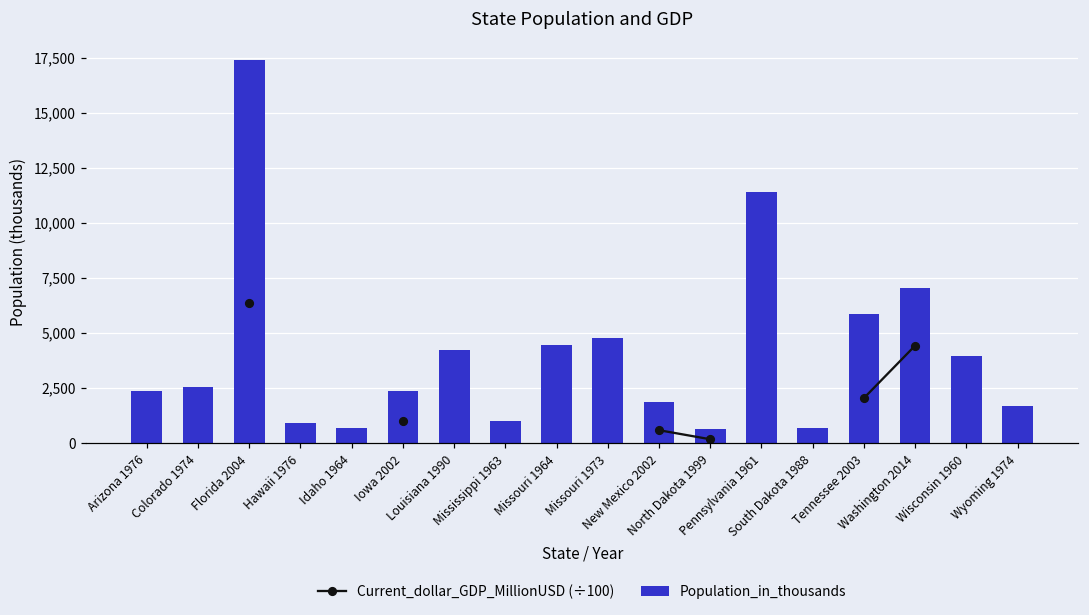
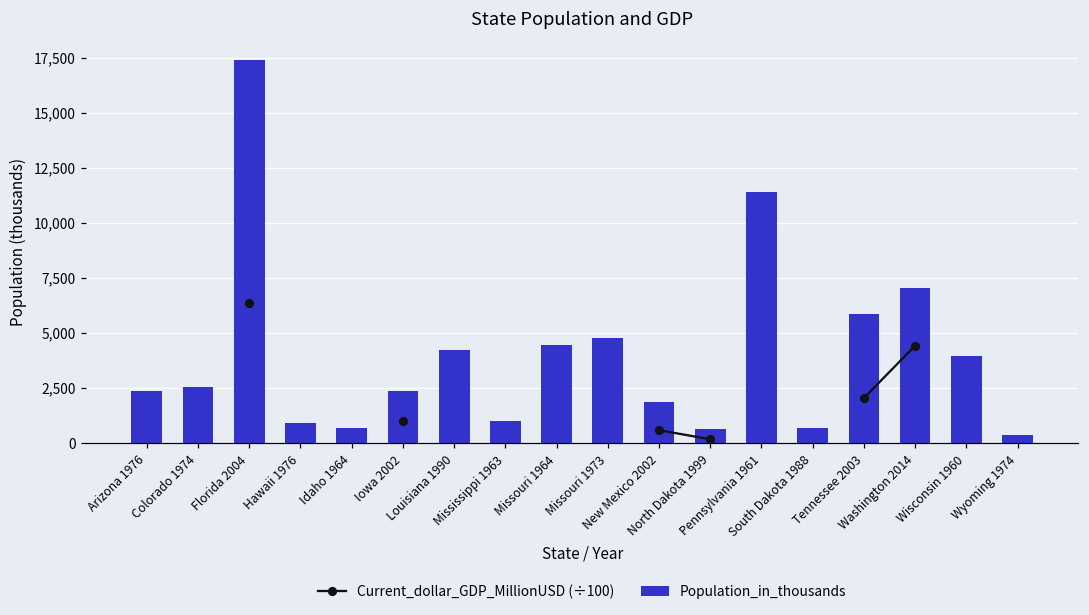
  {
    "Population_in_thousands": {
      "Arizona 1976": "2,300",
      "Colorado 1974": "2,500",
      "Florida 2004": "17,400",
      "Hawaii 1976": "900",
      "Idaho 1964": "700",
      "Iowa 2002": "2,400",
      "Louisiana 1990": "4,200",
      "Mississippi 1963": "1,000",
      "Missouri 1964": "4,400",
      "Missouri 1973": "4,800",
      "New Mexico 2002": "1,900",
      "North Dakota 1999": "600",
      "Pennsylvania 1961": "11,400",
      "South Dakota 1988": "700",
      "Tennessee 2003": "5,800",
      "Washington 2014": "7,100",
      "Wisconsin 1960": "4,000",
-     "Wyoming 1974": "1,700"
+     "Wyoming 1974": "400"
    },
    "Current_dollar_GDP_MillionUSD (÷100)": {
      "Florida 2004": "6,400",
      "Iowa 2002": "1,000",
      "New Mexico 2002": "600",
      "North Dakota 1999": "200",
      "Tennessee 2003": "2,000",
      "Washington 2014": "4,400"
    }
  }
